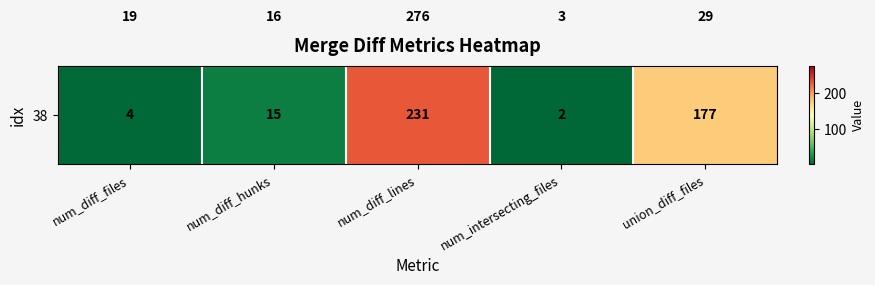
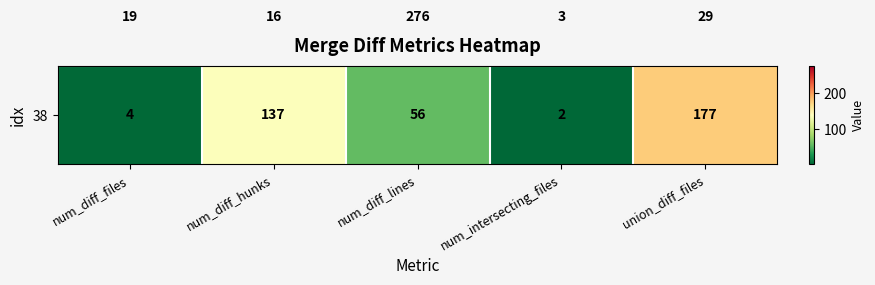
  {
    "38": {
      "num_diff_files": 4,
-     "num_diff_hunks": 15,
-     "num_diff_lines": 231,
+     "num_diff_hunks": 137,
+     "num_diff_lines": 56,
      "num_intersecting_files": 2,
      "union_diff_files": 177
    }
  }
